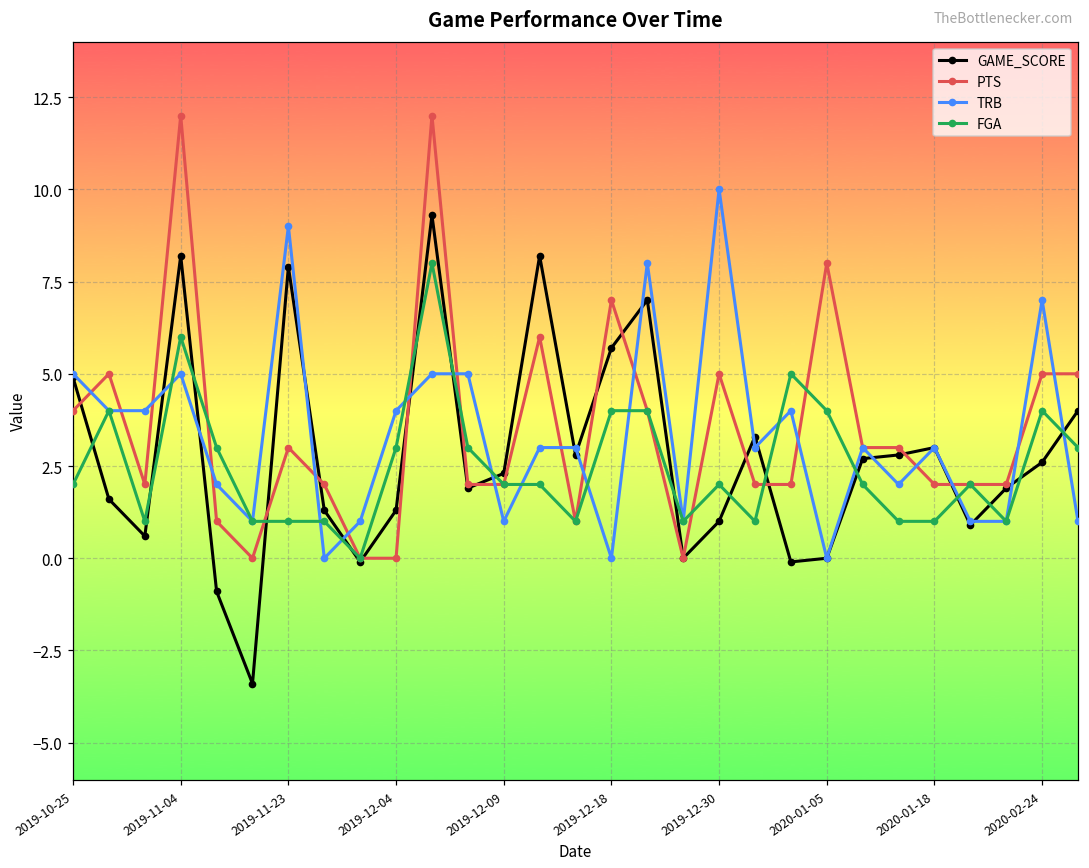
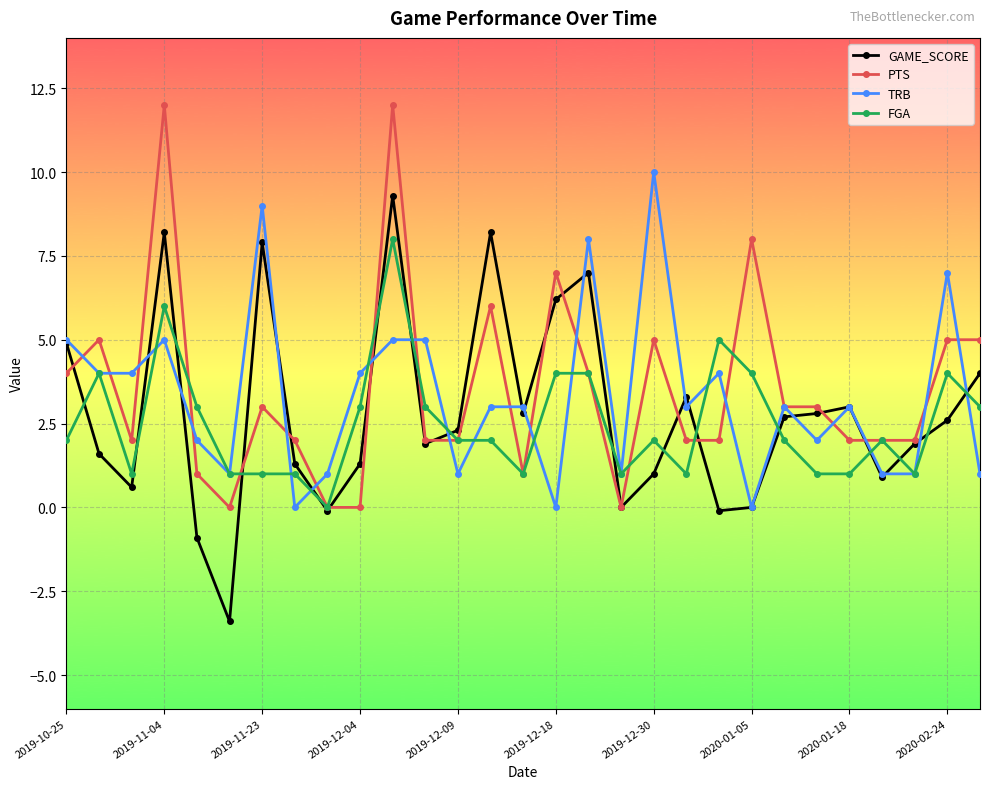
  {
    "GAME_SCORE": {
      "2019-10-25": 4.9,
      "2019-11-04": 8.2,
      "2019-11-23": 7.9,
      "2019-12-04": 1.3,
      "2019-12-09": 2.3,
-     "2019-12-18": 5.7,
+     "2019-12-18": 6.2,
      "2019-12-30": 1.0,
      "2020-02-24": 2.6
    },
    "PTS": {
      "2019-10-25": 4.0,
      "2019-11-04": 12.0,
      "2019-11-23": 3.0,
      "2019-12-04": 0.0,
      "2019-12-18": 7.0,
      "2019-12-30": 5.0,
      "2020-01-05": 8.0,
      "2020-01-18": 2.0,
      "2020-02-24": 5.0
    },
    "TRB": {
      "2019-10-25": 5.0,
      "2019-11-04": 5.0,
      "2019-11-23": 9.0,
      "2019-12-04": 4.0,
      "2019-12-09": 1.0,
      "2019-12-18": 0.0,
      "2019-12-30": 10.0,
      "2020-02-24": 7.0
    },
    "FGA": {
      "2019-10-25": 2.0,
      "2019-11-04": 6.0,
      "2019-11-23": 1.0,
      "2019-12-04": 3.0,
      "2019-12-18": 4.0,
      "2019-12-30": 2.0,
      "2020-01-05": 4.0,
      "2020-01-18": 1.0,
      "2020-02-24": 4.0
    }
  }
